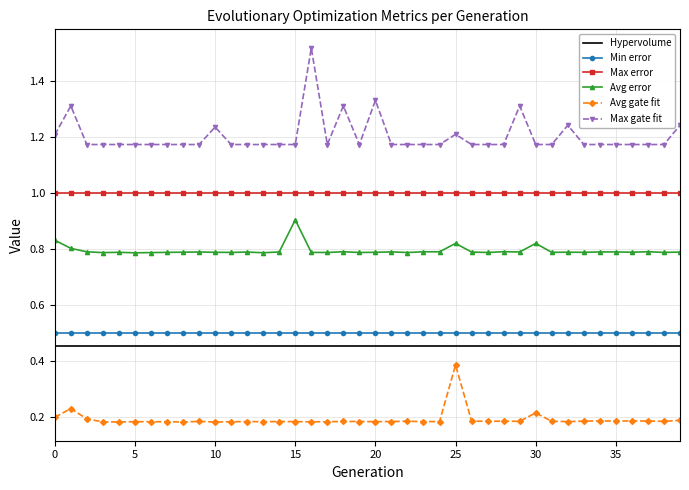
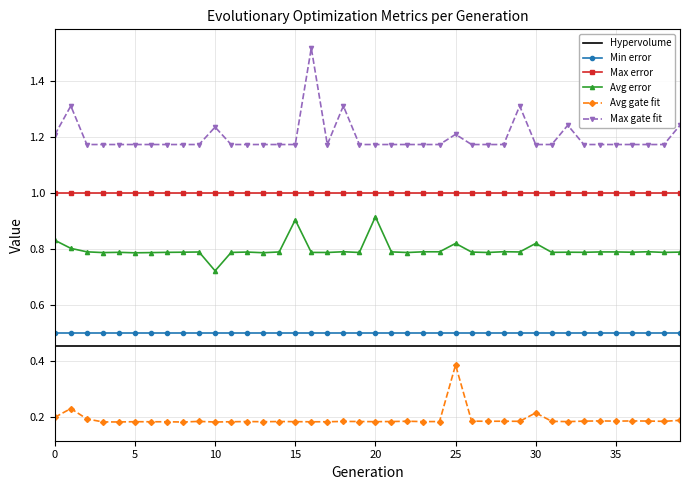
  {
    "Hypervolume": {
      "0": 0.45,
      "5": 0.45,
      "10": 0.45,
      "15": 0.45,
      "20": 0.45,
      "25": 0.45,
      "30": 0.45,
      "35": 0.45
    },
    "Min error": {
      "0": 0.50,
      "5": 0.50,
      "10": 0.50,
      "15": 0.50,
      "20": 0.50,
      "25": 0.50,
      "30": 0.50,
      "35": 0.50
    },
    "Max error": {
      "0": 1.00,
      "5": 1.00,
      "10": 1.00,
      "15": 1.00,
      "20": 1.00,
      "25": 1.00,
      "30": 1.00,
      "35": 1.00
    },
    "Avg error": {
      "0": 0.83,
      "5": 0.79,
-     "10": 0.79,
+     "10": 0.72,
      "15": 0.90,
-     "20": 0.79,
+     "20": 0.91,
      "25": 0.82,
      "30": 0.82,
      "35": 0.79
    },
    "Avg gate fit": {
      "0": 0.20,
      "5": 0.18,
      "10": 0.18,
      "15": 0.18,
      "20": 0.18,
      "25": 0.38,
      "30": 0.21,
      "35": 0.18
    },
    "Max gate fit": {
      "0": 1.21,
      "5": 1.17,
      "10": 1.23,
      "15": 1.17,
-     "20": 1.33,
+     "20": 1.17,
      "25": 1.21,
      "30": 1.17,
      "35": 1.17
    }
  }
